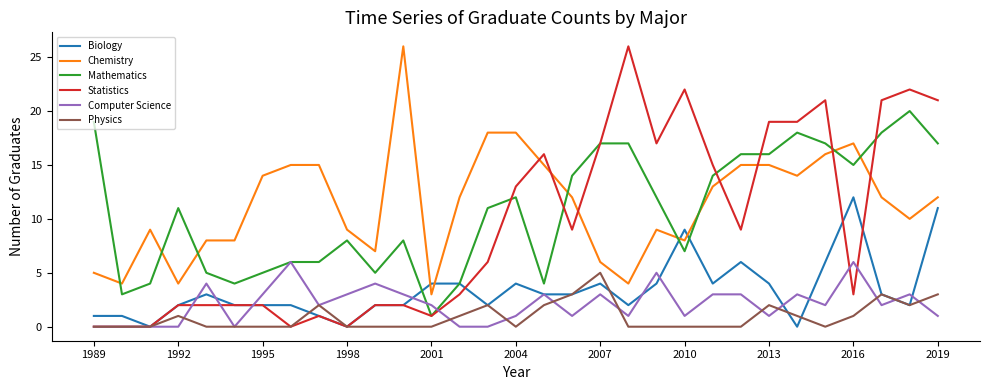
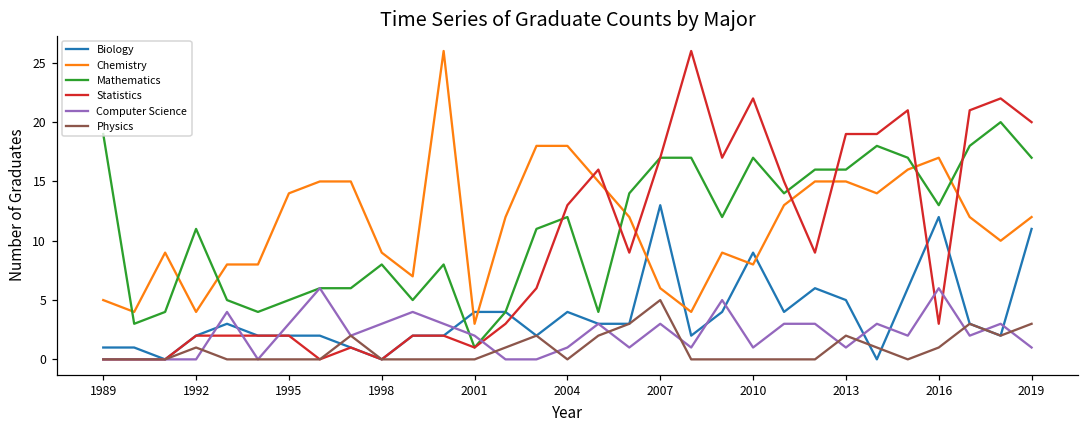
  {
    "Biology": {
      "1989": 1,
      "2001": 4,
      "2004": 4,
-     "2007": 4,
+     "2007": 13,
      "2010": 9,
-     "2013": 4,
+     "2013": 5,
      "2016": 12,
      "2019": 11
    },
    "Chemistry": {
      "1989": 5,
      "1992": 4,
      "1995": 14,
      "1998": 9,
      "2001": 3,
      "2004": 18,
      "2007": 6,
      "2010": 8,
      "2013": 15,
      "2016": 17,
      "2019": 12
    },
    "Mathematics": {
      "1992": 11,
      "1995": 5,
      "1998": 8,
      "2004": 12,
-     "2010": 7,
+     "2010": 17,
      "2013": 16,
-     "2016": 15,
+     "2016": 13,
      "2019": 17
    },
    "Statistics": {
      "2004": 13,
      "2010": 22,
      "2013": 19,
      "2016": 3,
-     "2019": 21
+     "2019": 20
    },
    "Computer Science": {
      "1992": 0,
      "1995": 3,
      "1998": 3,
      "2001": 2,
      "2004": 1,
      "2007": 3,
      "2010": 1,
      "2013": 1,
      "2016": 6,
      "2019": 1
    },
    "Physics": {
      "1992": 1,
      "1995": 0,
      "2001": 0,
      "2004": 0,
      "2007": 5,
      "2010": 0,
      "2013": 2,
      "2016": 1,
      "2019": 3
    }
  }
